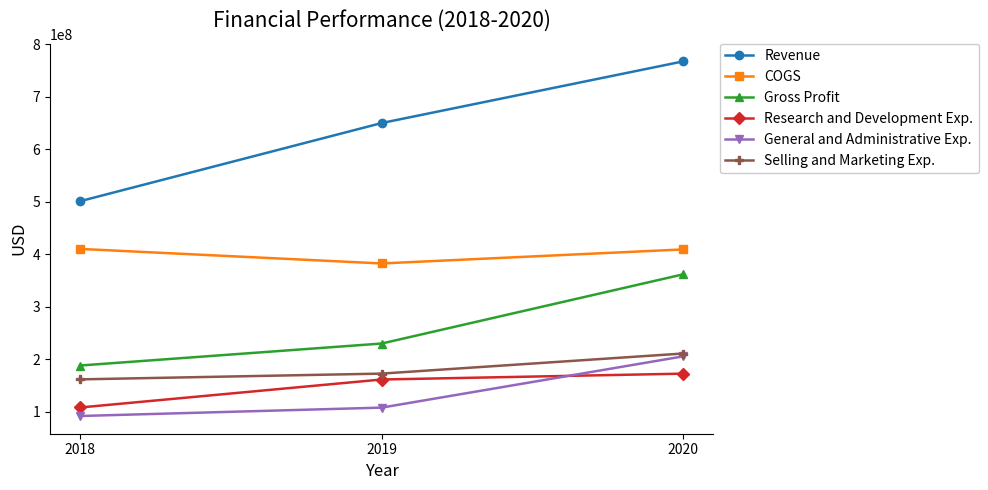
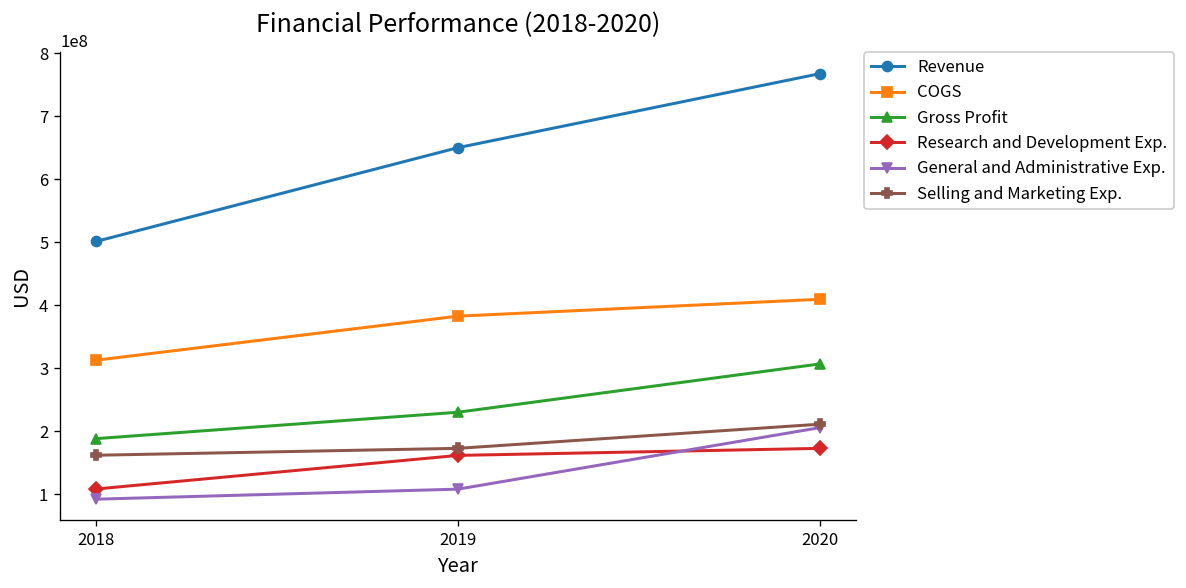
  {
    "Revenue": {
      "2018": 500000000,
      "2019": 650000000,
      "2020": 770000000
    },
    "COGS": {
-     "2018": 410000000,
+     "2018": 310000000,
      "2019": 380000000,
      "2020": 410000000
    },
    "Gross Profit": {
      "2018": 190000000,
      "2019": 230000000,
-     "2020": 360000000
+     "2020": 310000000
    },
    "Research and Development Exp.": {
      "2018": 110000000,
      "2019": 160000000,
      "2020": 170000000
    },
    "General and Administrative Exp.": {
      "2018": 90000000,
      "2019": 110000000,
      "2020": 210000000
    },
    "Selling and Marketing Exp.": {
      "2018": 160000000,
      "2019": 170000000,
      "2020": 210000000
    }
  }
